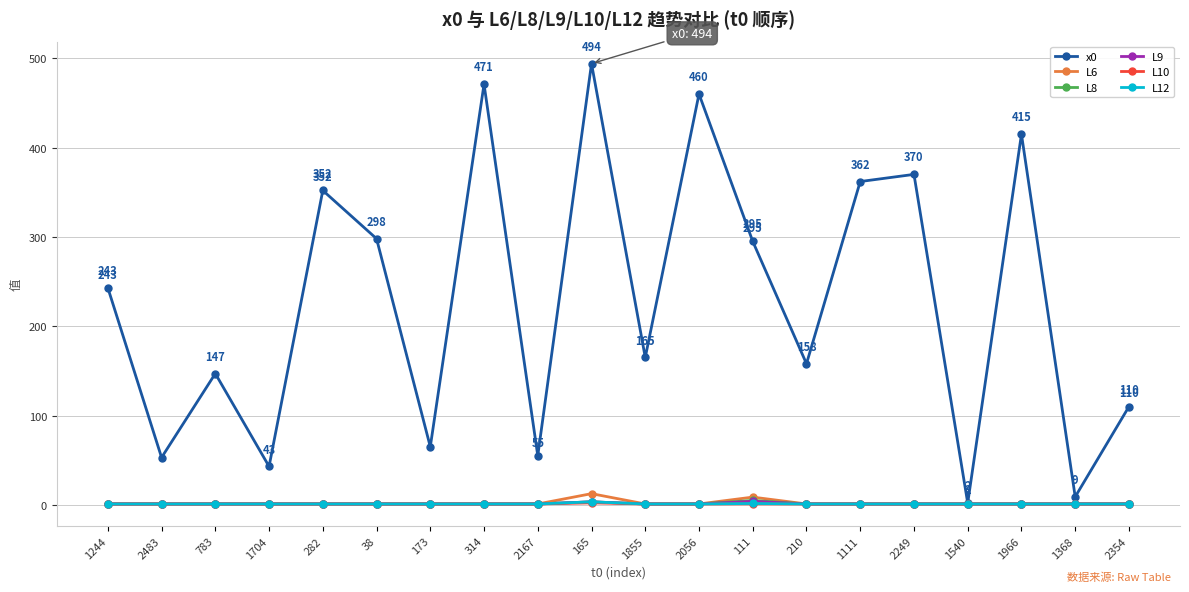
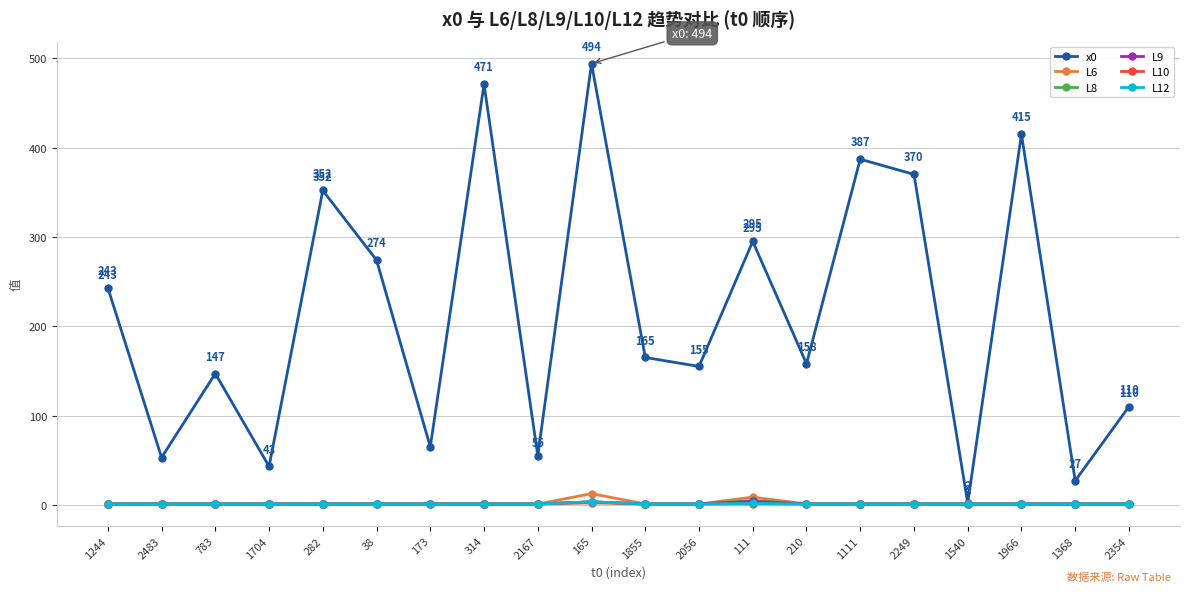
  {
    "x0": {
      "783": 147,
      "1704": 43,
-     "38": 298,
+     "38": 274,
      "314": 471,
      "2167": 55,
      "165": 494,
      "1855": 165,
-     "2056": 460,
+     "2056": 155,
      "210": 158,
-     "1111": 362,
+     "1111": 387,
      "2249": 370,
      "1966": 415,
-     "1368": 9
+     "1368": 27
    },
    "L9": {
      "111": 0
    }
  }
